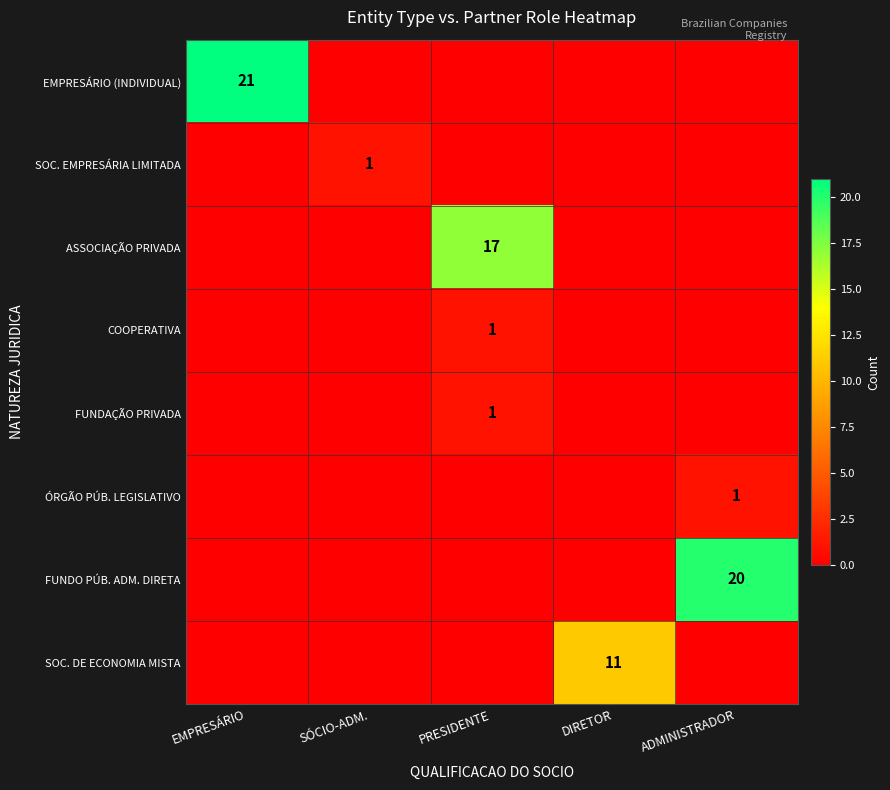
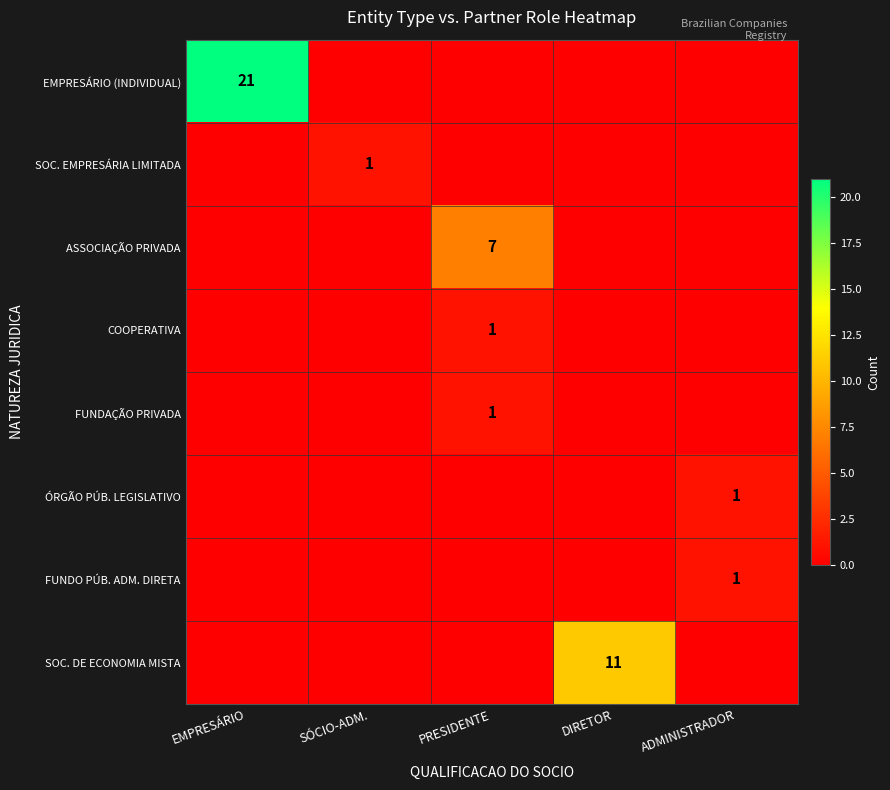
  {
    "EMPRESÁRIO (INDIVIDUAL)": {
      "EMPRESÁRIO": 21
    },
    "SOC. EMPRESÁRIA LIMITADA": {
      "SÓCIO-ADM.": 1
    },
    "ASSOCIAÇÃO PRIVADA": {
-     "PRESIDENTE": 17
+     "PRESIDENTE": 7
    },
    "COOPERATIVA": {
      "PRESIDENTE": 1
    },
    "FUNDAÇÃO PRIVADA": {
      "PRESIDENTE": 1
    },
    "ÓRGÃO PÚB. LEGISLATIVO": {
      "ADMINISTRADOR": 1
    },
    "FUNDO PÚB. ADM. DIRETA": {
-     "ADMINISTRADOR": 20
+     "ADMINISTRADOR": 1
    },
    "SOC. DE ECONOMIA MISTA": {
      "DIRETOR": 11
    }
  }
